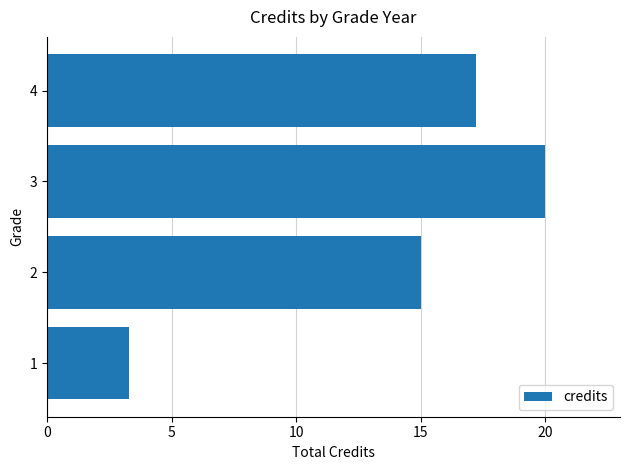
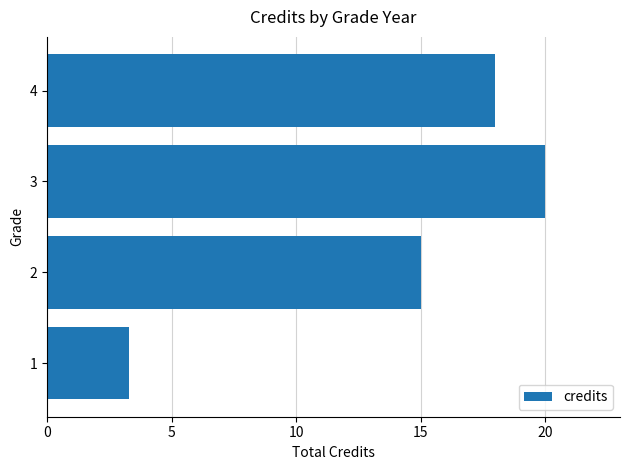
  {
-   "4": 17.2,
+   "4": 18.0,
    "3": 20.0,
    "2": 15.0,
    "1": 3.3
  }
